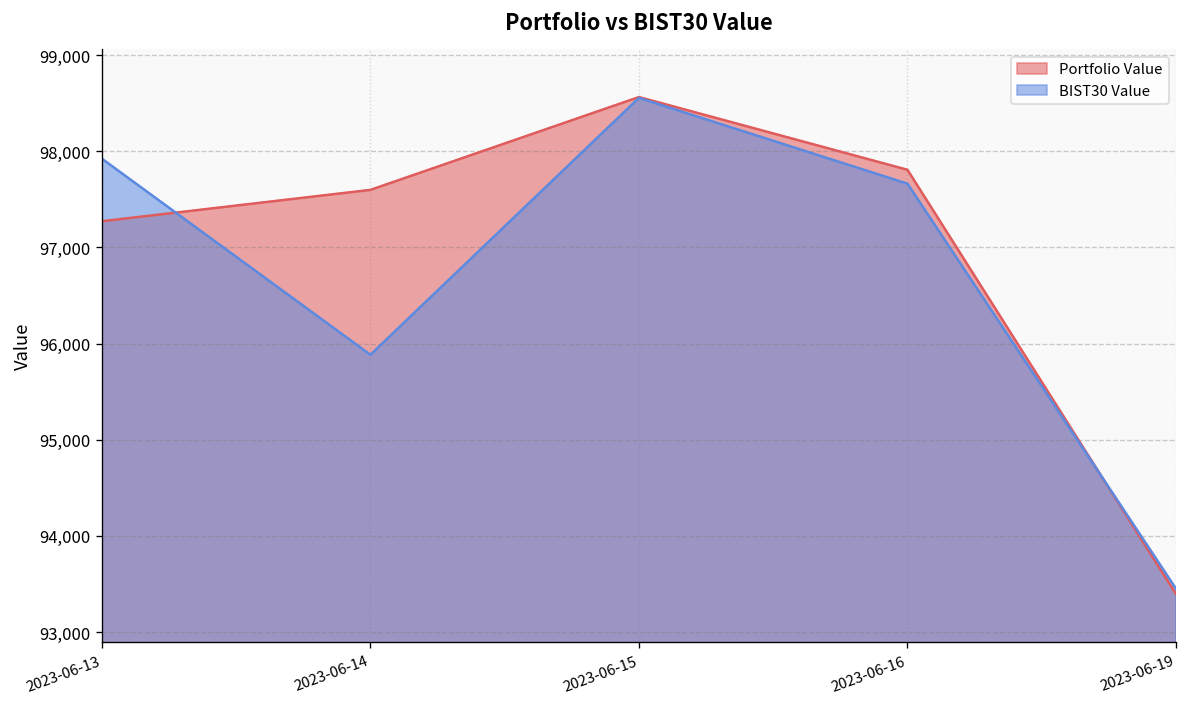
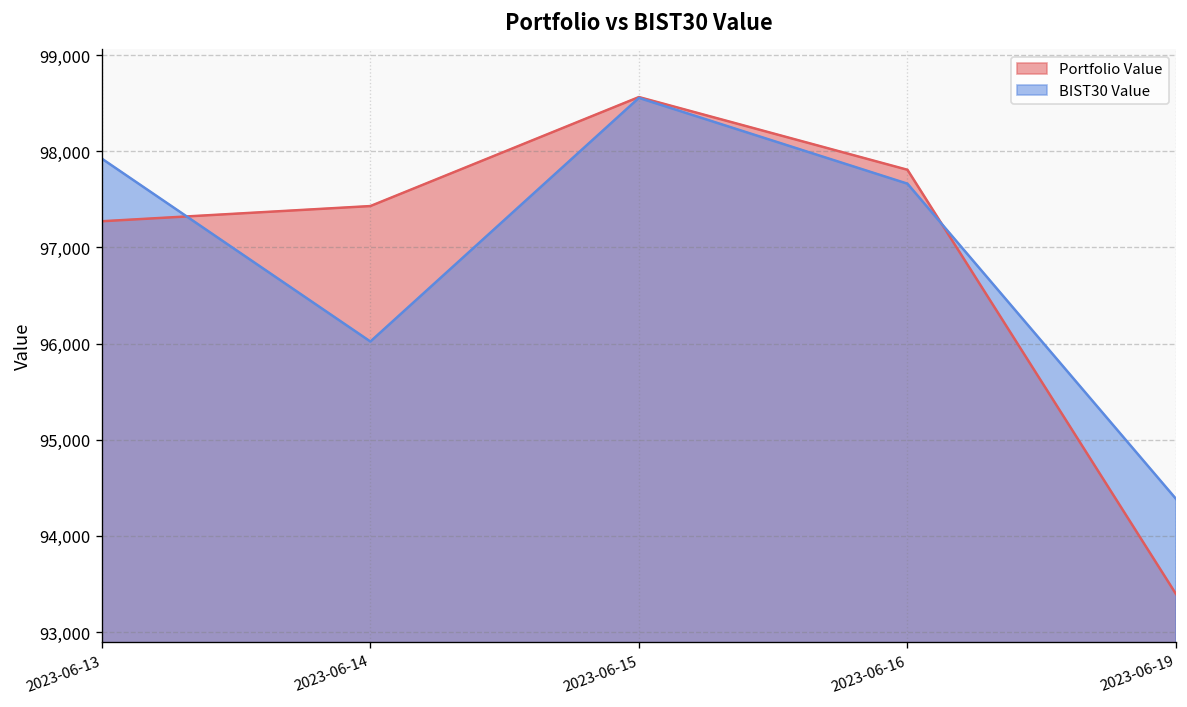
  {
    "Portfolio Value": {
      "2023-06-13": "97,300",
-     "2023-06-14": "97,600",
+     "2023-06-14": "97,400",
      "2023-06-16": "97,800",
      "2023-06-19": "93,400"
    },
    "BIST30 Value": {
      "2023-06-13": "97,900",
-     "2023-06-14": "95,900",
+     "2023-06-14": "96,000",
      "2023-06-16": "97,700",
-     "2023-06-19": "93,500"
+     "2023-06-19": "94,400"
    }
  }
